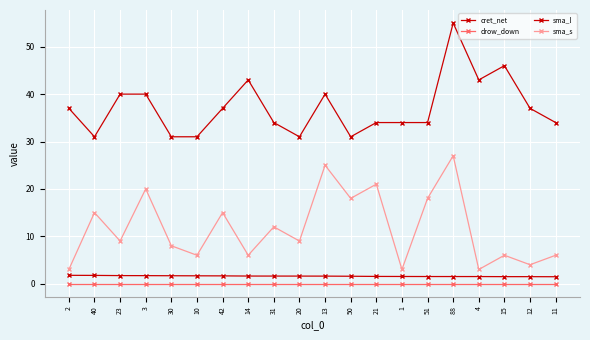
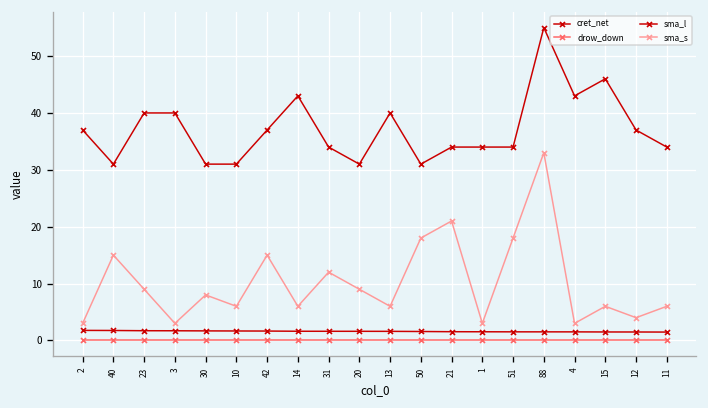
  {
    "drow_down": {
      "2": 0,
      "40": 0,
      "23": 0,
      "3": 0,
      "30": 0,
      "10": 0,
      "42": 0,
      "14": 0,
      "31": 0,
      "20": 0,
      "13": 0,
      "50": 0,
      "21": 0,
      "1": 0,
      "51": 0,
      "88": 0,
      "4": 0,
      "15": 0,
      "12": 0,
      "11": 0
    },
    "sma_s": {
      "2": 3,
      "40": 15,
      "23": 9,
-     "3": 20,
+     "3": 3,
      "30": 8,
      "10": 6,
      "42": 15,
      "14": 6,
      "31": 12,
      "20": 9,
-     "13": 25,
+     "13": 6,
      "50": 18,
      "21": 21,
      "1": 3,
      "51": 18,
-     "88": 27,
+     "88": 33,
      "4": 3,
      "15": 6,
      "12": 4,
      "11": 6
    }
  }
